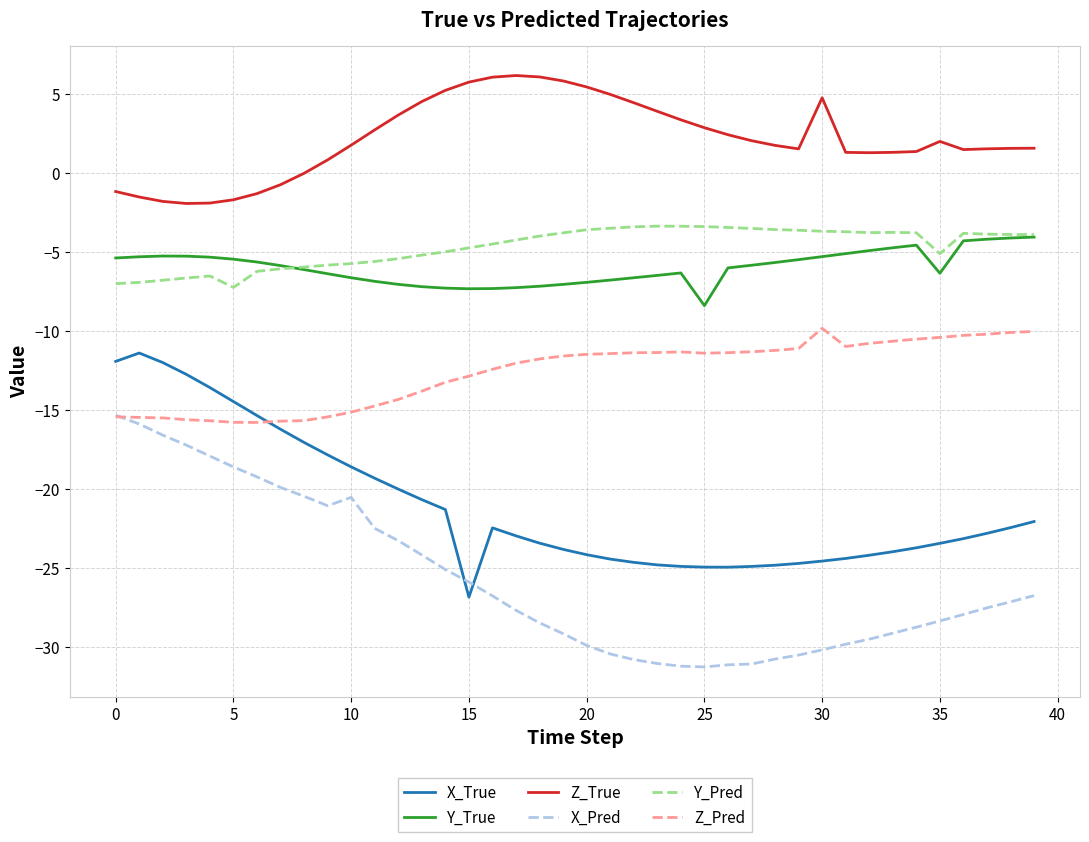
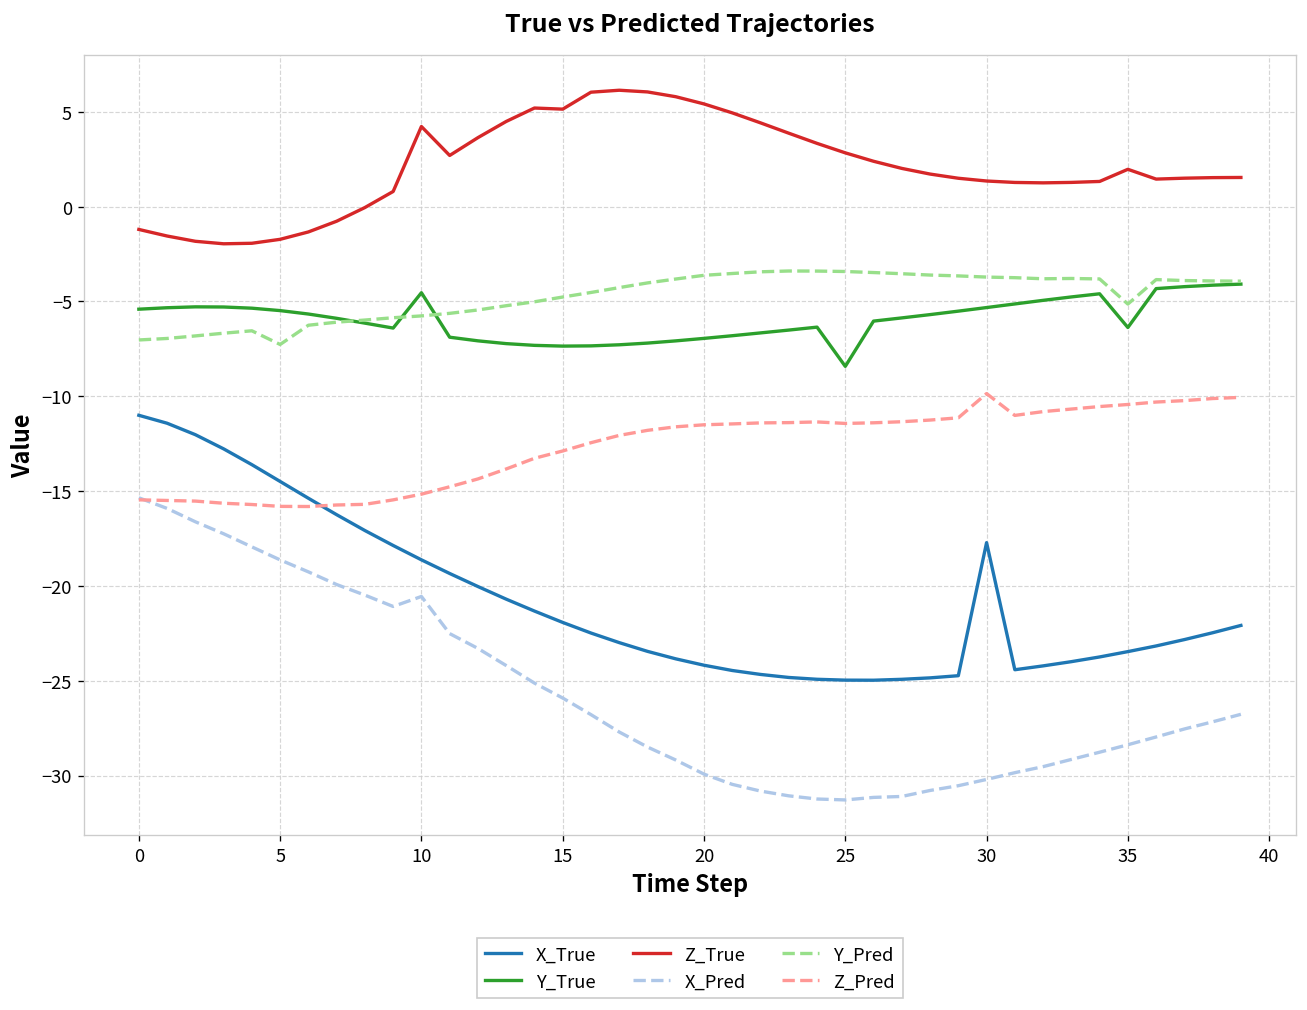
  {
    "X_True": {
-     "0": -12.0,
+     "0": -11.0,
      "5": -14.5,
      "10": -18.6,
-     "15": -26.9,
+     "15": -21.9,
      "20": -24.2,
      "25": -25.0,
-     "30": -24.6,
+     "30": -17.7,
      "35": -23.5
    },
    "Y_True": {
      "0": -5.4,
      "5": -5.5,
-     "10": -6.7,
+     "10": -4.5,
      "15": -7.4,
      "20": -6.9,
      "25": -8.4,
      "30": -5.3,
      "35": -6.4
    },
    "Z_True": {
      "0": -1.2,
      "5": -1.7,
-     "10": 1.7,
-     "15": 5.7,
+     "10": 4.2,
+     "15": 5.1,
      "20": 5.4,
      "25": 2.8,
-     "30": 4.7,
+     "30": 1.4,
      "35": 2.0
    },
    "X_Pred": {
      "5": -18.6,
      "10": -20.6,
      "15": -25.9,
      "20": -29.9,
      "25": -31.3,
      "30": -30.2,
      "35": -28.4
    },
    "Y_Pred": {
      "0": -7.0,
      "5": -7.3,
      "10": -5.8,
      "15": -4.8,
      "20": -3.6,
      "25": -3.4,
      "30": -3.7,
      "35": -5.1
    },
    "Z_Pred": {
      "5": -15.8,
      "10": -15.2,
      "15": -12.9,
      "20": -11.5,
      "25": -11.4,
      "30": -9.9,
      "35": -10.4
    }
  }
